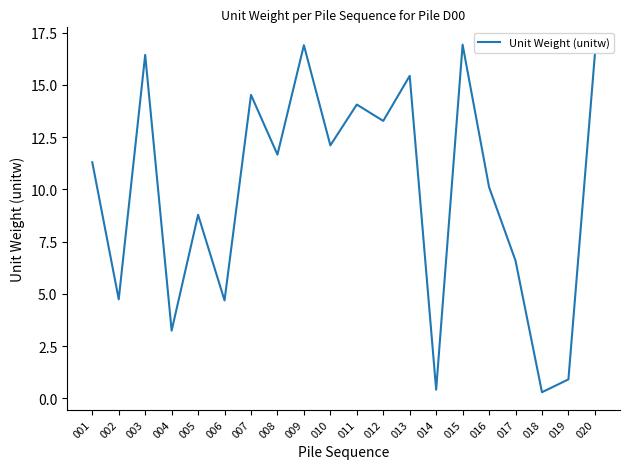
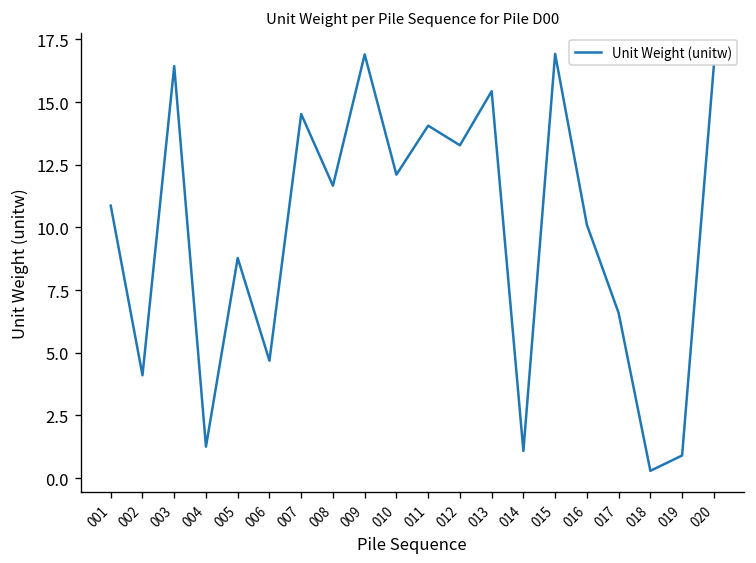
  {
-   "001": 11.3,
-   "002": 4.7,
+   "001": 10.9,
+   "002": 4.1,
    "003": 16.4,
-   "004": 3.2,
+   "004": 1.3,
    "005": 8.8,
    "006": 4.7,
    "007": 14.5,
    "008": 11.7,
    "009": 16.9,
    "010": 12.1,
    "011": 14.1,
    "012": 13.3,
    "013": 15.4,
-   "014": 0.4,
+   "014": 1.1,
    "015": 16.9,
    "016": 10.1,
    "017": 6.6,
    "018": 0.3,
    "019": 0.9,
    "020": 16.5
  }
